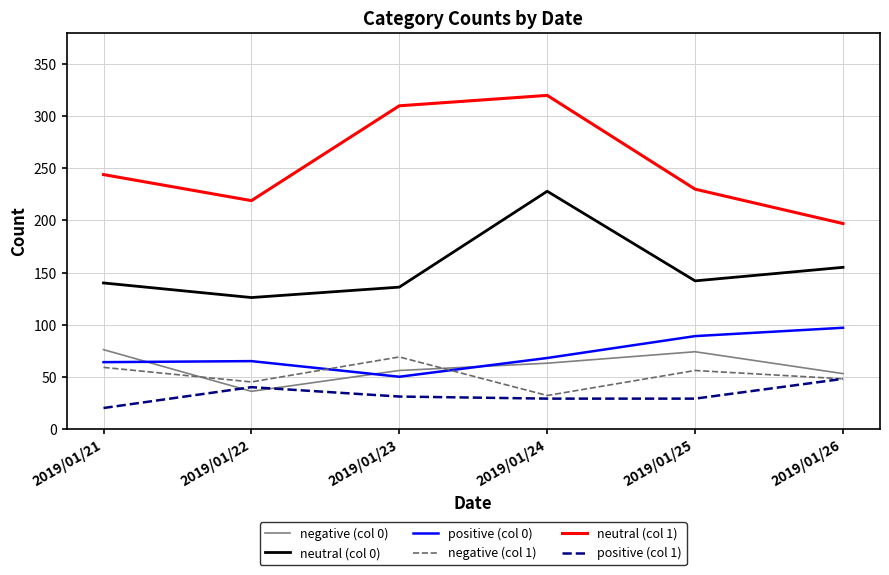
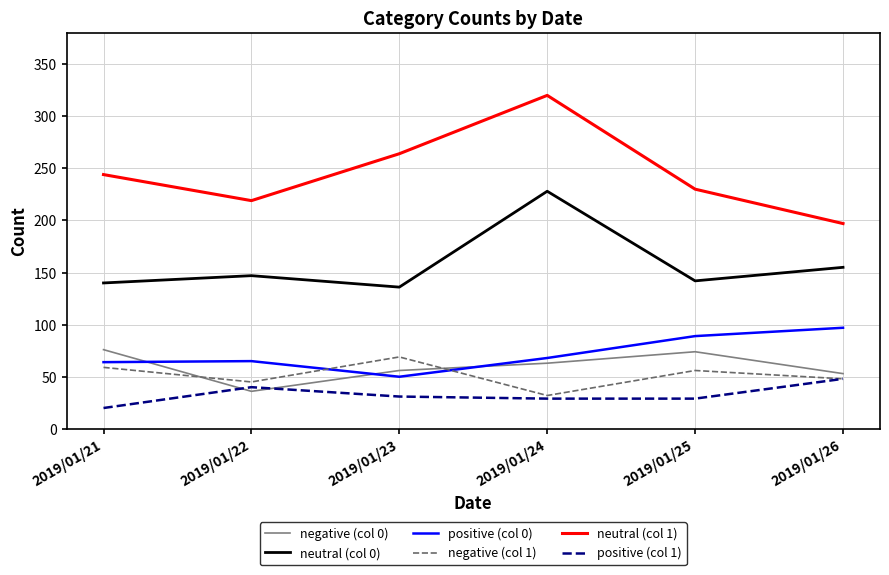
  {
    "neutral (col 0)": {
      "2019/01/21": 140,
-     "2019/01/22": 126,
+     "2019/01/22": 147,
      "2019/01/23": 136,
      "2019/01/24": 228,
      "2019/01/25": 142,
      "2019/01/26": 155
    },
    "positive (col 0)": {
      "2019/01/21": 64,
      "2019/01/22": 65,
      "2019/01/23": 50,
      "2019/01/24": 68,
      "2019/01/25": 89,
      "2019/01/26": 97
    },
    "neutral (col 1)": {
      "2019/01/21": 244,
      "2019/01/22": 219,
-     "2019/01/23": 310,
+     "2019/01/23": 264,
      "2019/01/24": 320,
      "2019/01/25": 230,
      "2019/01/26": 197
    },
    "positive (col 1)": {
      "2019/01/21": 20,
      "2019/01/22": 40,
      "2019/01/23": 31,
      "2019/01/24": 29,
      "2019/01/25": 29
    }
  }
